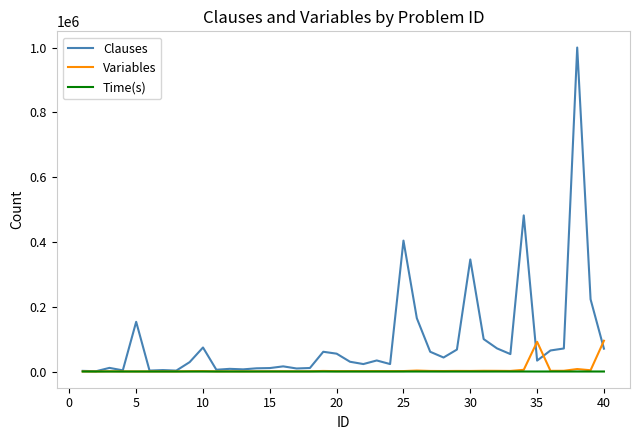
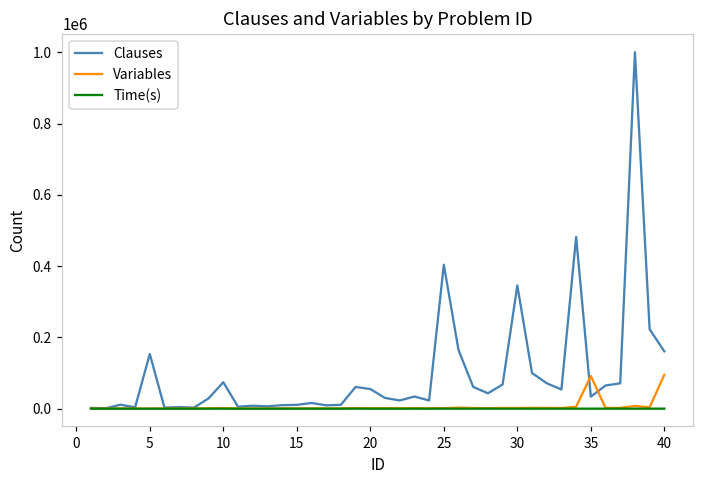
  {
    "Clauses": {
      "5": 150000,
      "10": 70000,
      "15": 10000,
      "20": 60000,
      "25": 400000,
      "30": 350000,
      "35": 30000,
-     "40": 70000
+     "40": 160000
    },
    "Variables": {
      "35": 90000,
      "40": 100000
    },
    "Time(s)": {
      "35": 0,
      "40": 0
    }
  }
